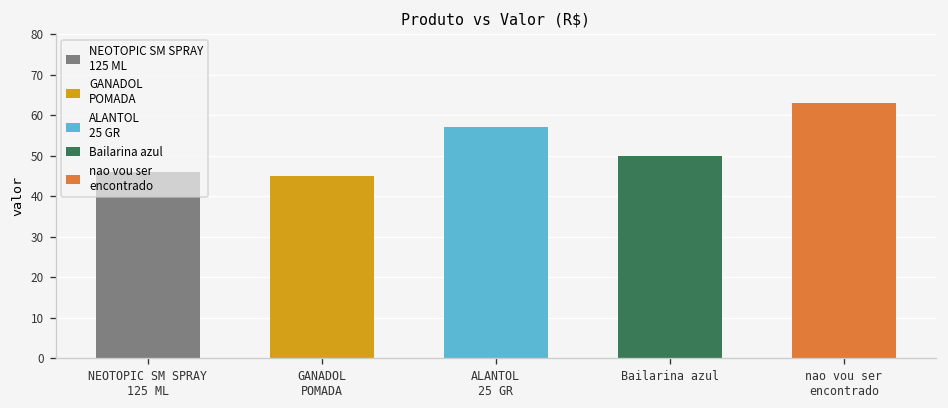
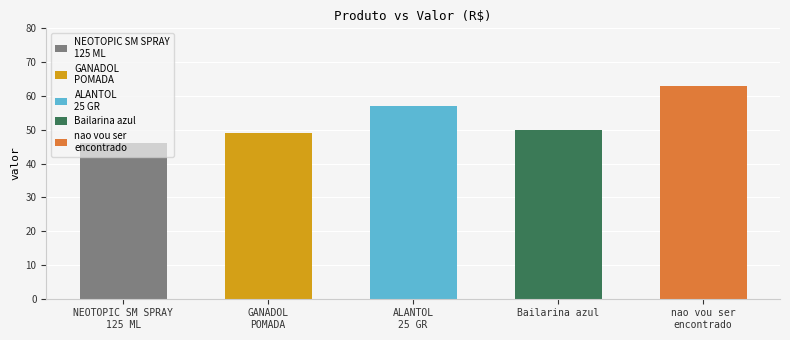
  {
-   "GANADOL POMADA": 45,
+   "GANADOL POMADA": 49,
    "ALANTOL 25 GR": 57,
    "Bailarina azul": 50,
    "nao vou ser encontrado": 63
  }
